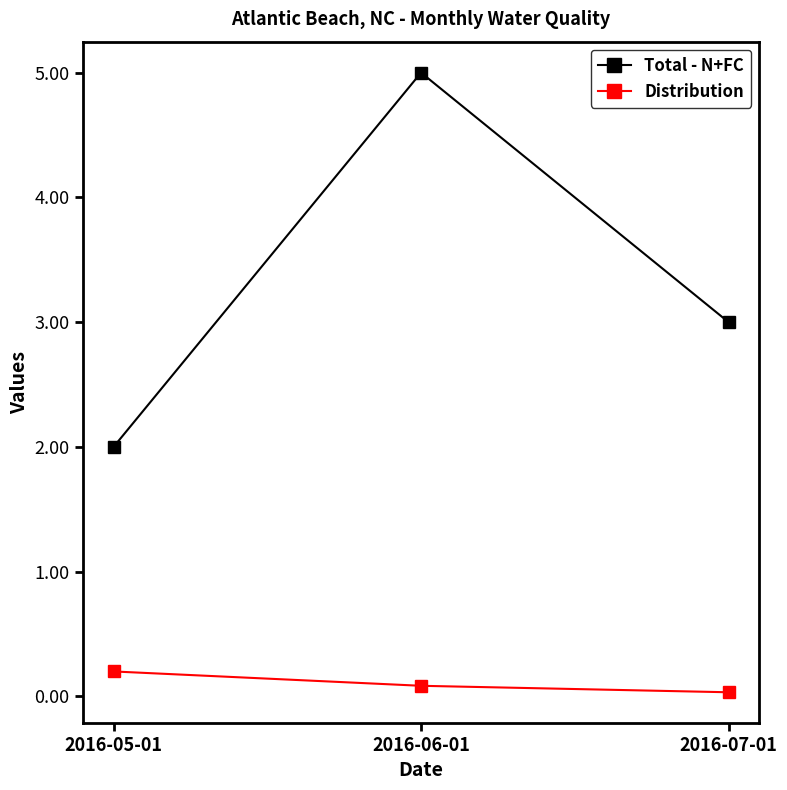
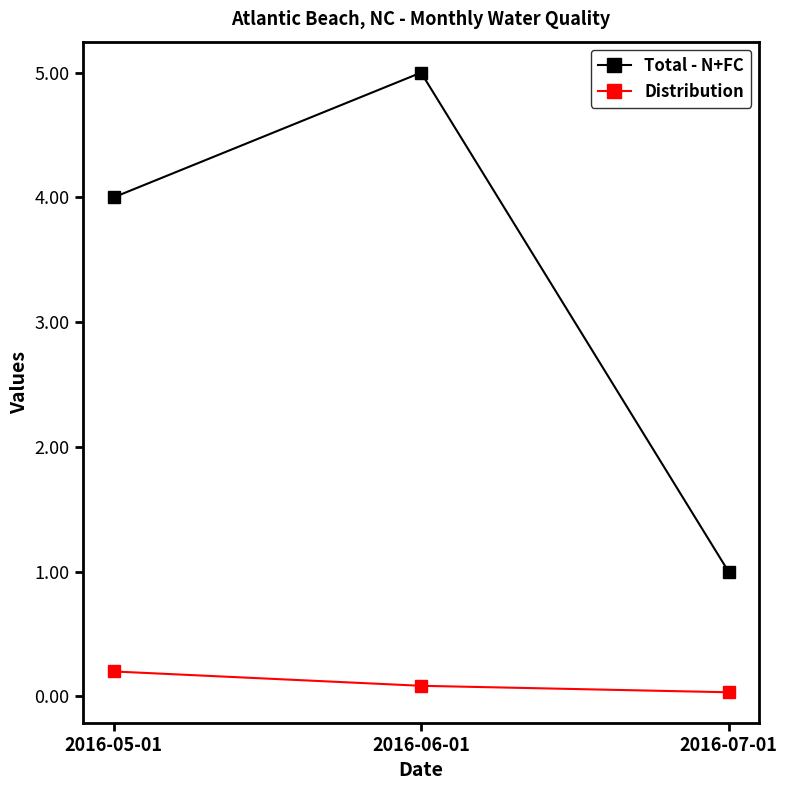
  {
    "Total - N+FC": {
-     "2016-05-01": 2,
+     "2016-05-01": 4,
      "2016-06-01": 5,
-     "2016-07-01": 3
+     "2016-07-01": 1
    },
    "Distribution": {
      "2016-05-01": 0.20,
      "2016-06-01": 0.08,
      "2016-07-01": 0.03
    }
  }
